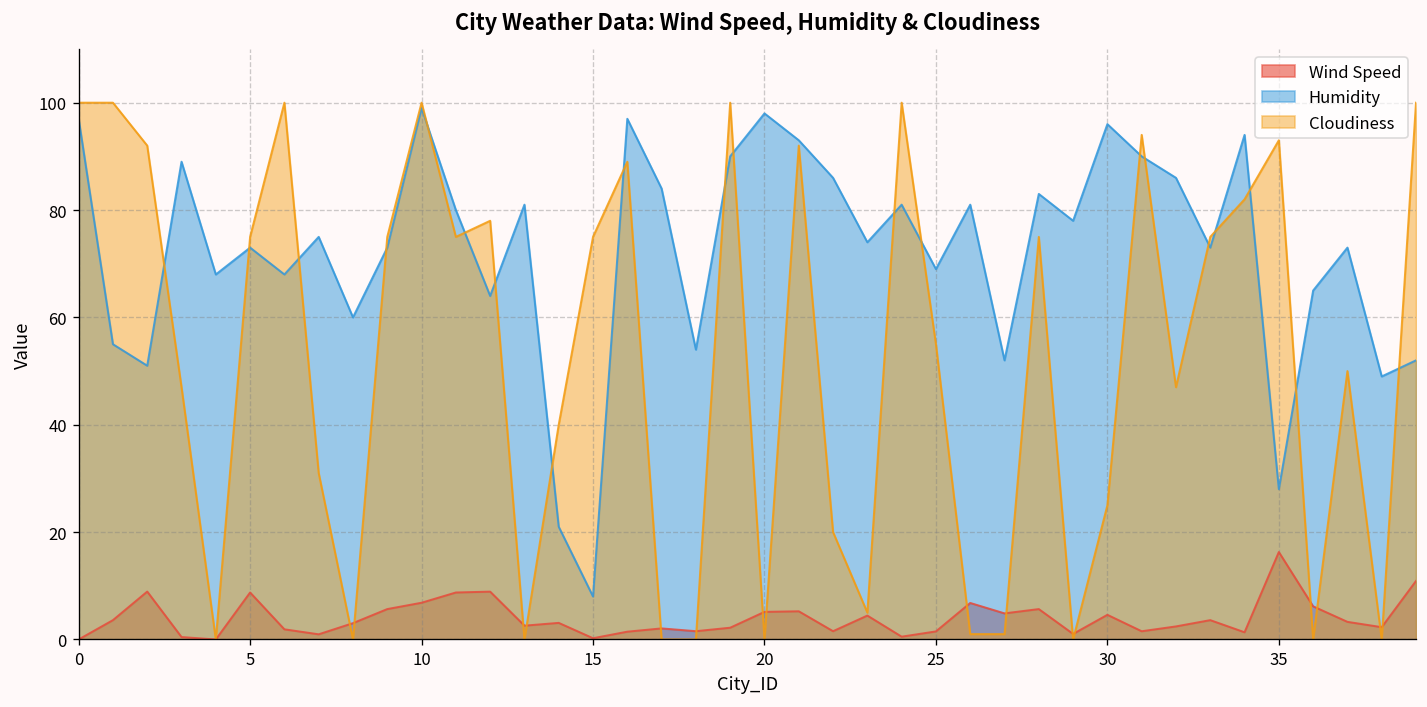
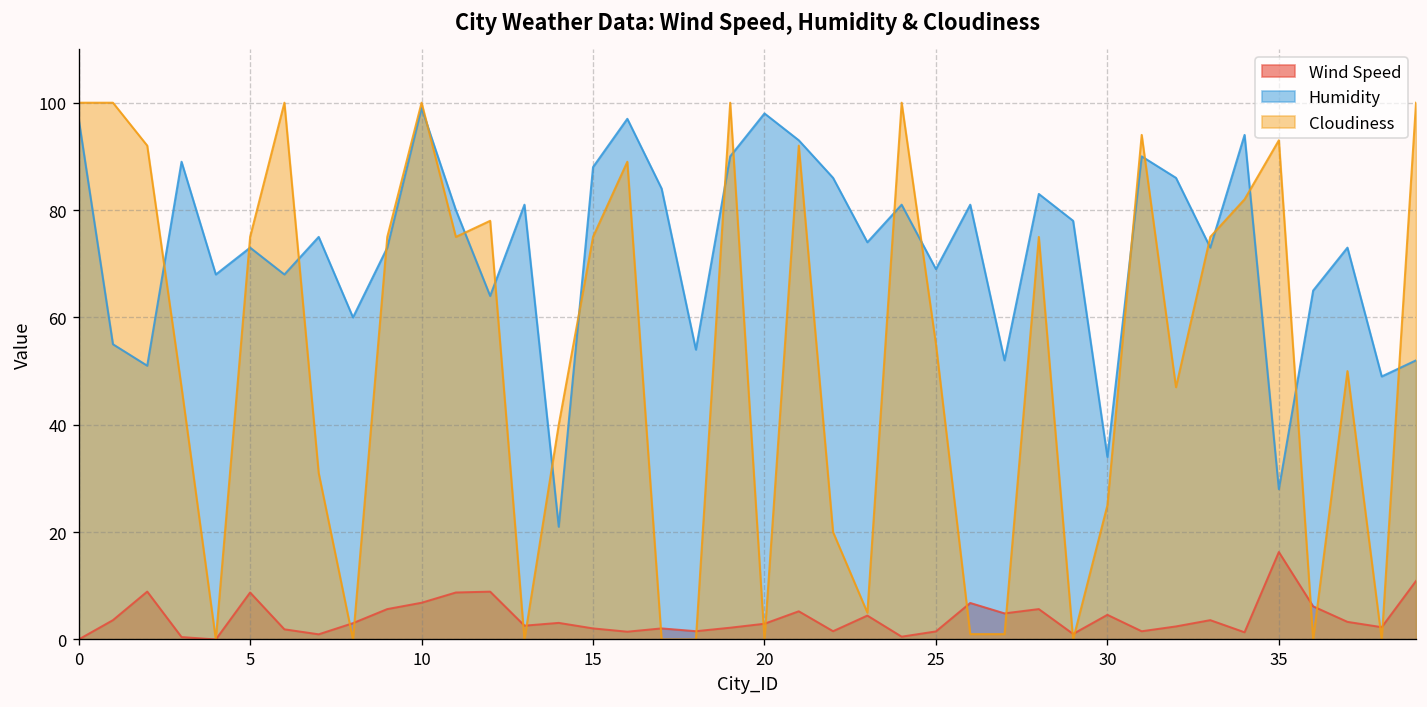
  {
    "Wind Speed": {
      "0": 0,
      "5": 9,
      "10": 7,
-     "15": 0,
-     "20": 5,
+     "15": 2,
+     "20": 3,
      "25": 2,
      "30": 5,
      "35": 16
    },
    "Humidity": {
      "0": 97,
      "5": 73,
      "10": 99,
-     "15": 8,
+     "15": 88,
      "20": 98,
      "25": 69,
-     "30": 96,
+     "30": 34,
      "35": 28
    },
    "Cloudiness": {
      "0": 100,
      "5": 75,
      "10": 100,
      "15": 75,
      "20": 0,
      "25": 55,
      "30": 25,
      "35": 93
    }
  }
